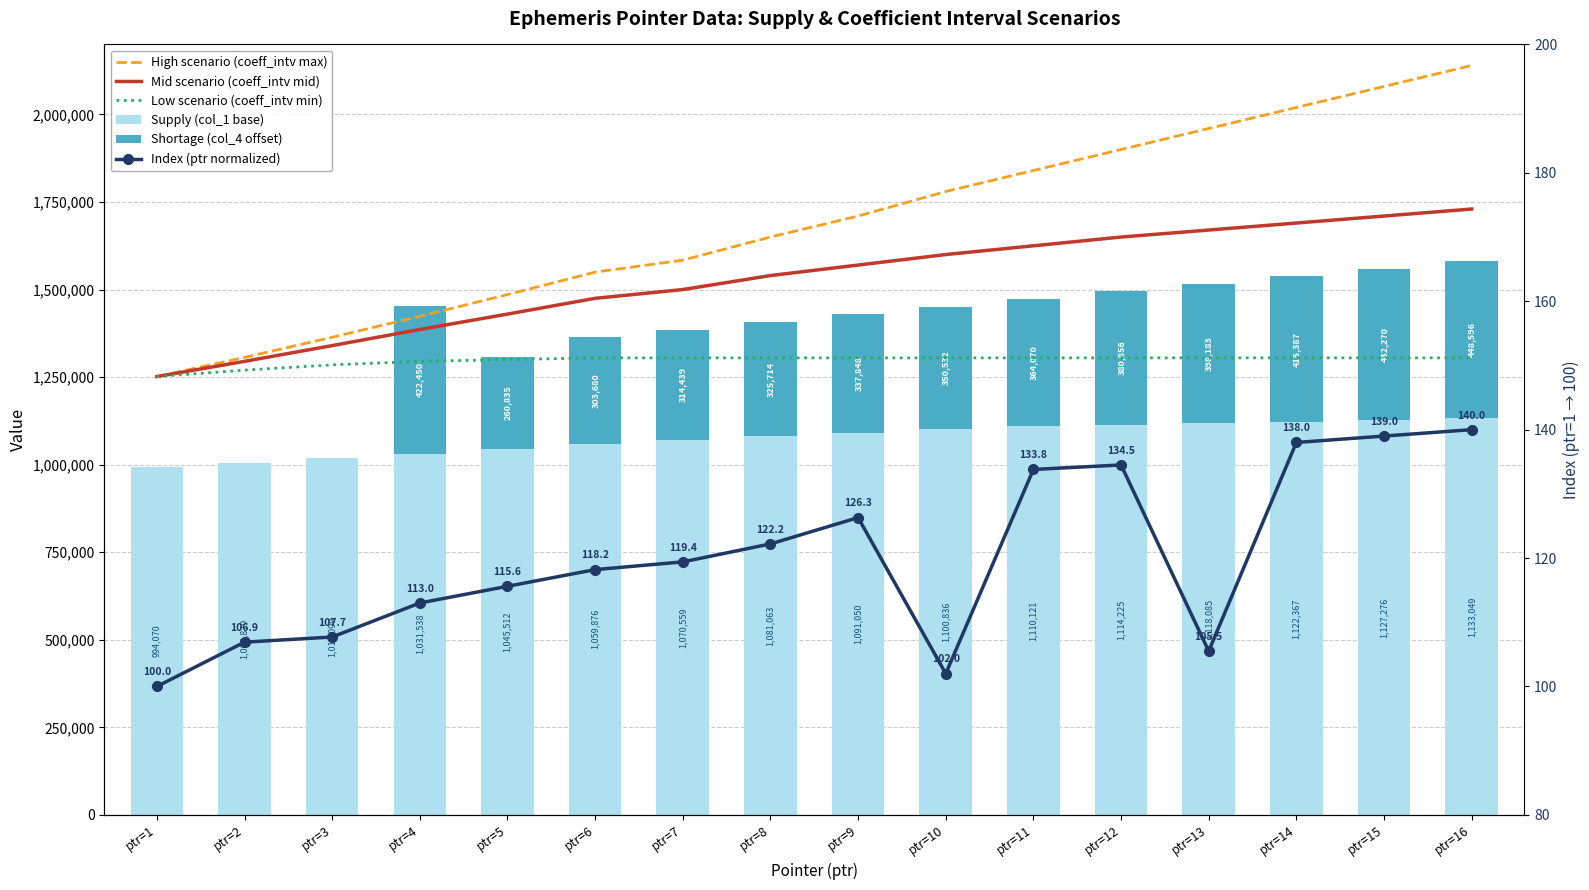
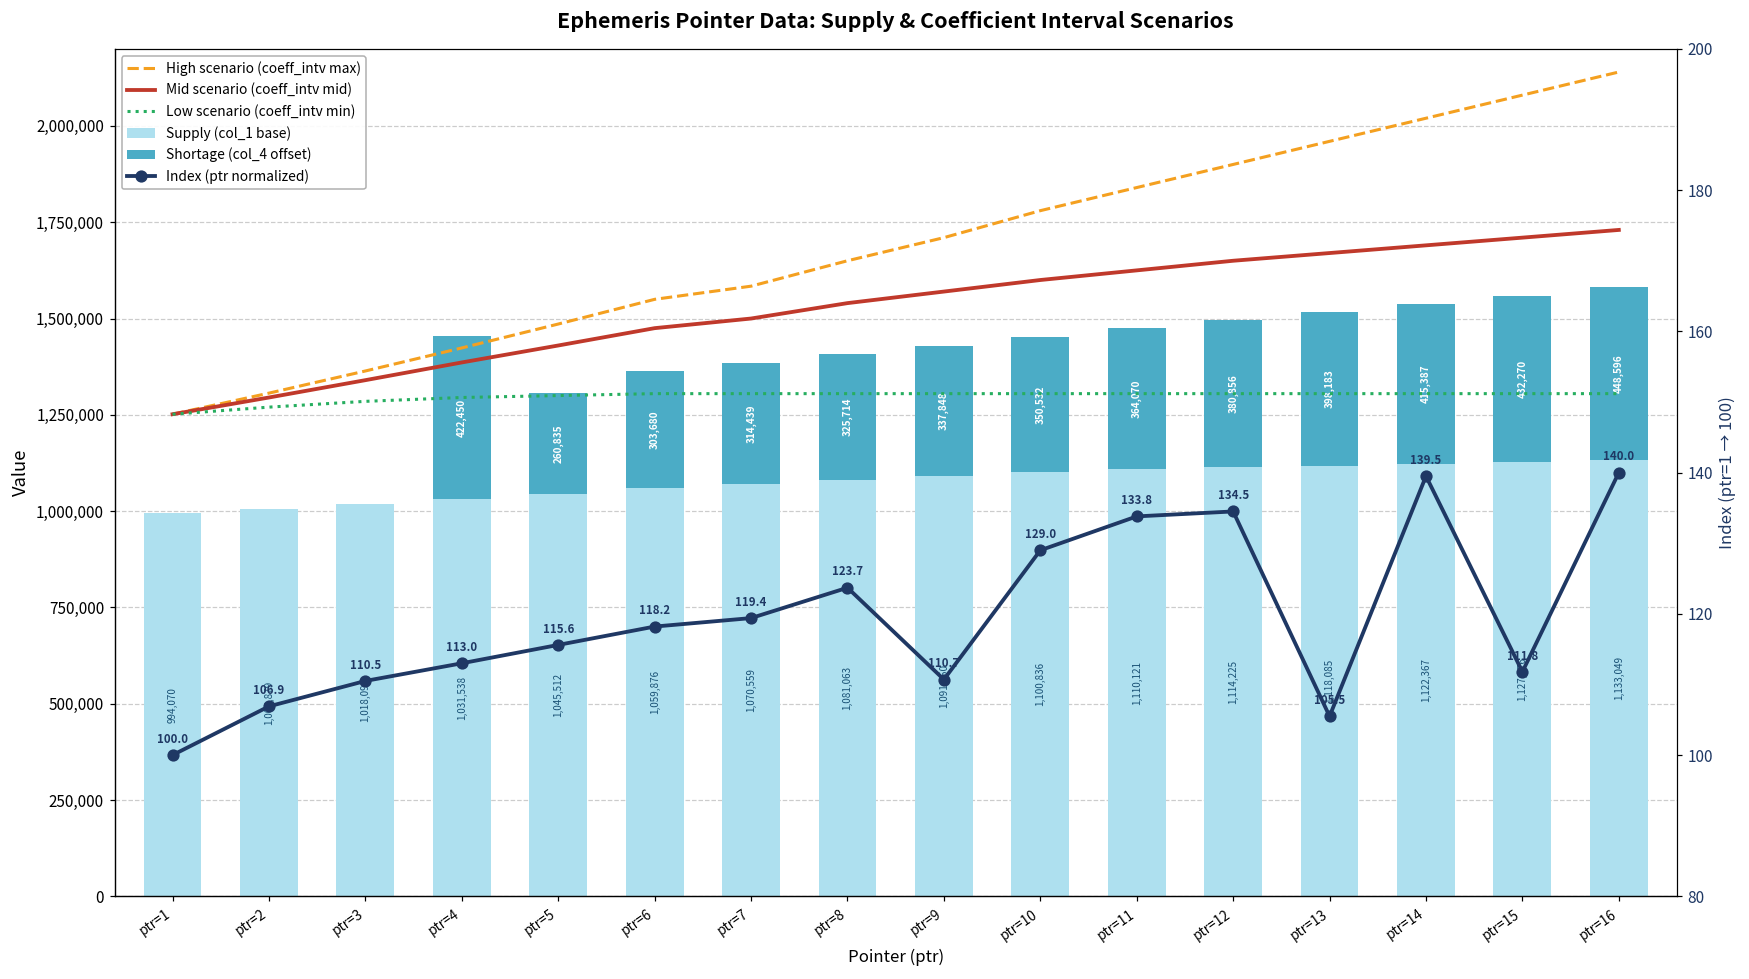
  {
    "Supply (col_1 base)": {
      "ptr=1": "994,070",
      "ptr=4": "1,031,538",
      "ptr=5": "1,045,512",
      "ptr=6": "1,059,876",
      "ptr=7": "1,070,559",
      "ptr=8": "1,081,063",
      "ptr=10": "1,100,836",
      "ptr=11": "1,110,121",
      "ptr=12": "1,114,225",
      "ptr=14": "1,122,367",
      "ptr=16": "1,133,049"
    },
    "Shortage (col_4 offset)": {
      "ptr=5": "260,835",
      "ptr=6": "303,680",
      "ptr=7": "314,439",
      "ptr=8": "325,714"
    },
    "Index (ptr normalized)": {
      "ptr=1": "100.0",
-     "ptr=3": "107.7",
+     "ptr=3": "110.5",
      "ptr=4": "113.0",
      "ptr=5": "115.6",
      "ptr=6": "118.2",
      "ptr=7": "119.4",
-     "ptr=8": "122.2",
-     "ptr=9": "126.3",
-     "ptr=10": "102.0",
+     "ptr=8": "123.7",
+     "ptr=9": "110.7",
+     "ptr=10": "129.0",
      "ptr=11": "133.8",
      "ptr=12": "134.5",
-     "ptr=14": "138.0",
-     "ptr=15": "139.0",
+     "ptr=14": "139.5",
+     "ptr=15": "111.8",
      "ptr=16": "140.0"
    }
  }
